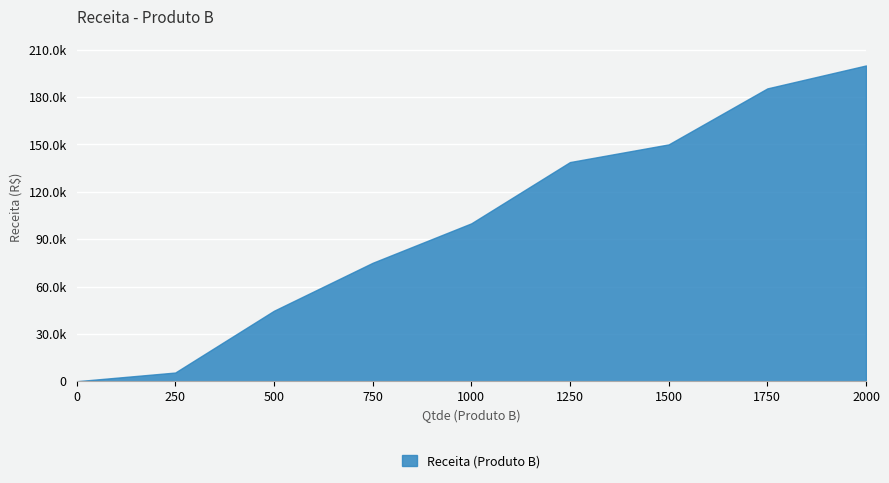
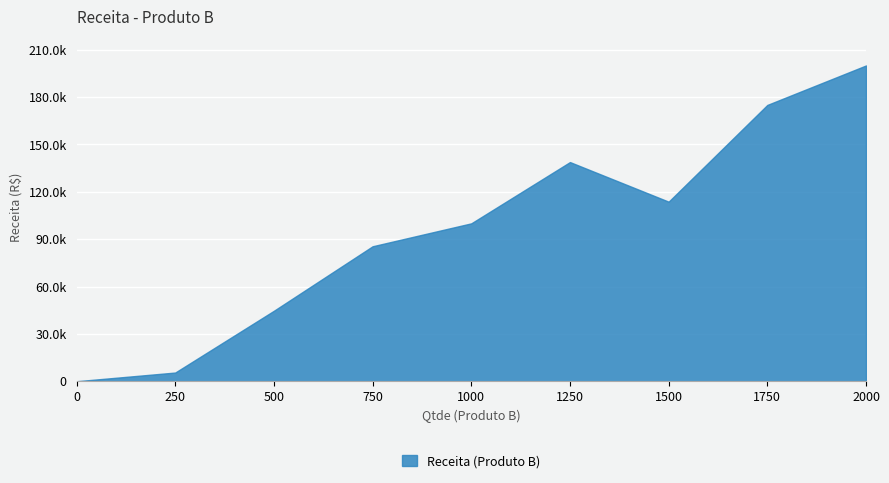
  {
    "0": 0,
    "250": 6000,
    "500": 45000,
-   "750": 75000,
+   "750": 85000,
    "1000": 100000,
    "1250": 139000,
-   "1500": 150000,
-   "1750": 185000,
+   "1500": 114000,
+   "1750": 175000,
    "2000": 200000
  }
